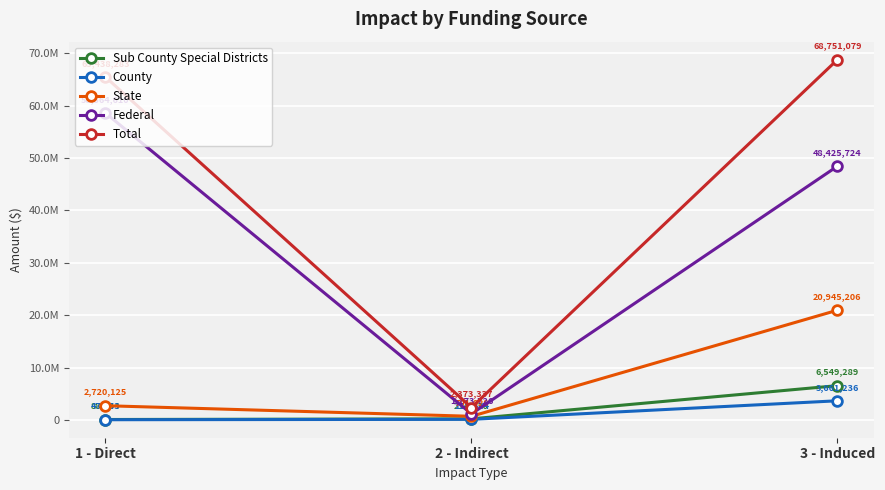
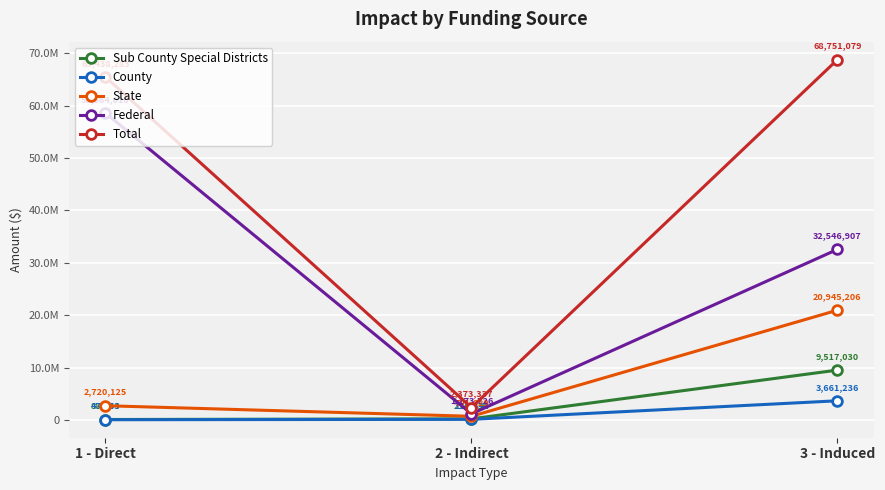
  {
    "Sub County Special Districts": {
-     "3 - Induced": "6,549,289"
+     "3 - Induced": "9,517,030"
    },
    "State": {
      "1 - Direct": "2,720,125",
      "3 - Induced": "20,945,206"
    },
    "Federal": {
-     "3 - Induced": "48,425,724"
+     "3 - Induced": "32,546,907"
    },
    "Total": {
      "3 - Induced": "68,751,079"
    }
  }
